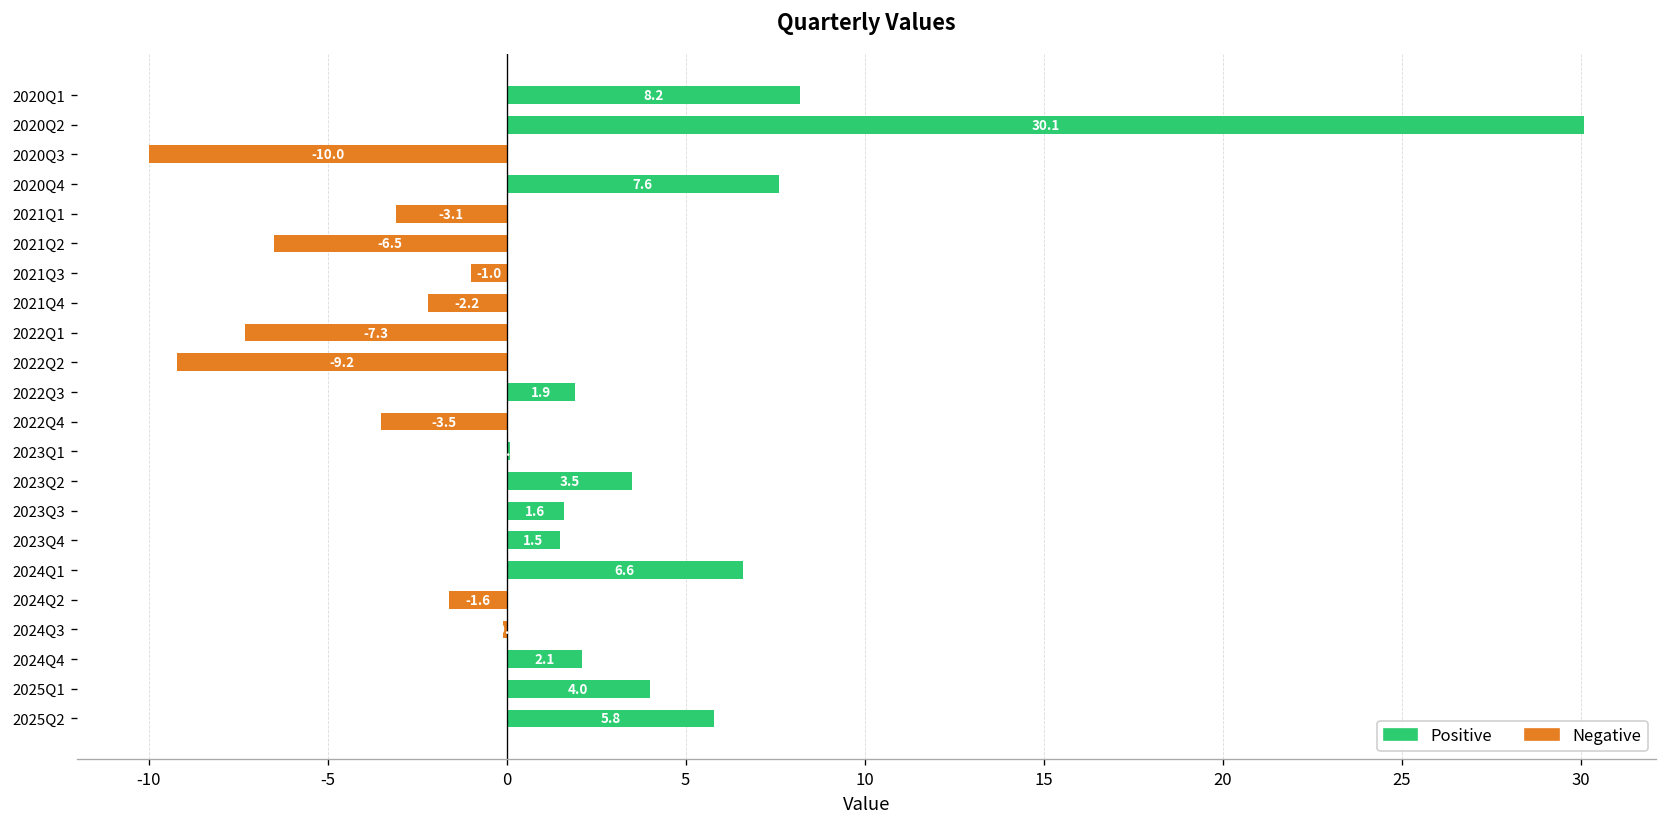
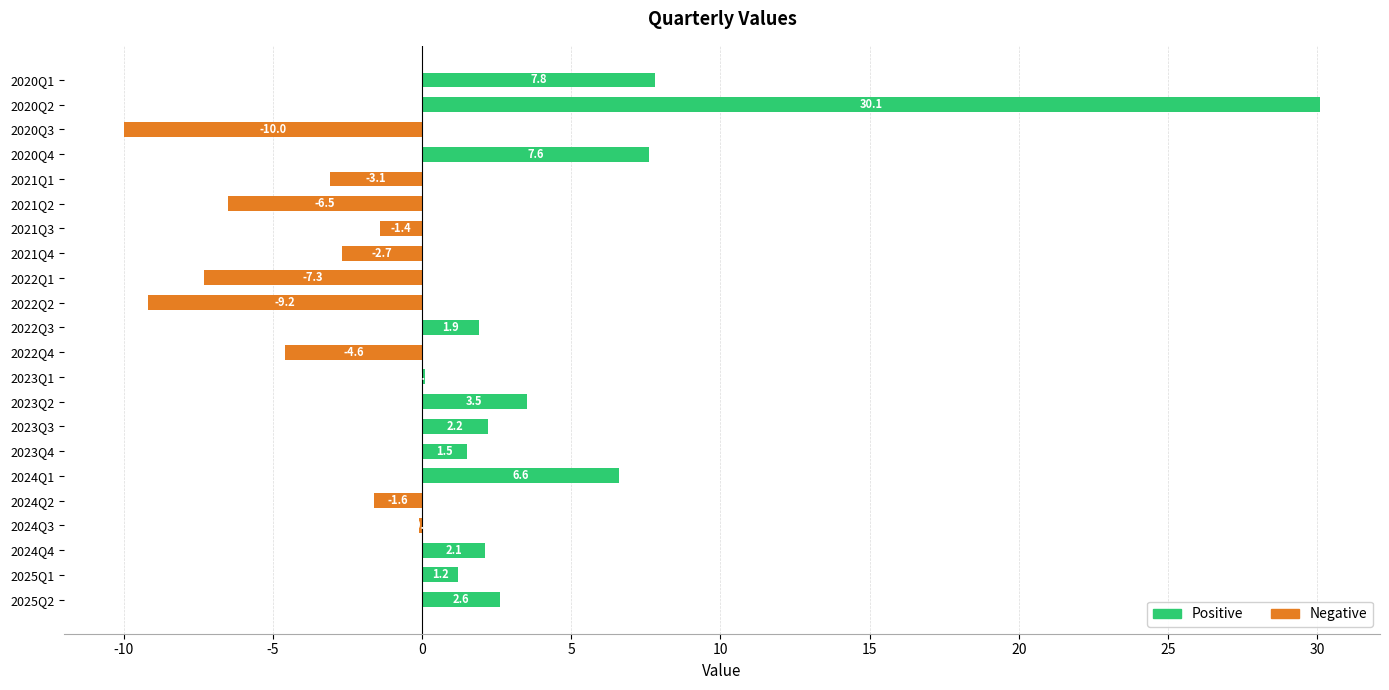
  {
    "Positive": {
-     "2020Q1": 8.2,
+     "2020Q1": 7.8,
      "2020Q2": 30.1,
      "2020Q4": 7.6,
      "2022Q3": 1.9,
      "2023Q2": 3.5,
-     "2023Q3": 1.6,
+     "2023Q3": 2.2,
      "2023Q4": 1.5,
      "2024Q1": 6.6,
      "2024Q4": 2.1,
-     "2025Q1": 4.0,
-     "2025Q2": 5.8
+     "2025Q1": 1.2,
+     "2025Q2": 2.6
    },
    "Negative": {
      "2020Q3": -10.0,
      "2021Q1": -3.1,
      "2021Q2": -6.5,
-     "2021Q3": -1.0,
-     "2021Q4": -2.2,
+     "2021Q3": -1.4,
+     "2021Q4": -2.7,
      "2022Q1": -7.3,
      "2022Q2": -9.2,
-     "2022Q4": -3.5,
+     "2022Q4": -4.6,
      "2024Q2": -1.6
    }
  }
